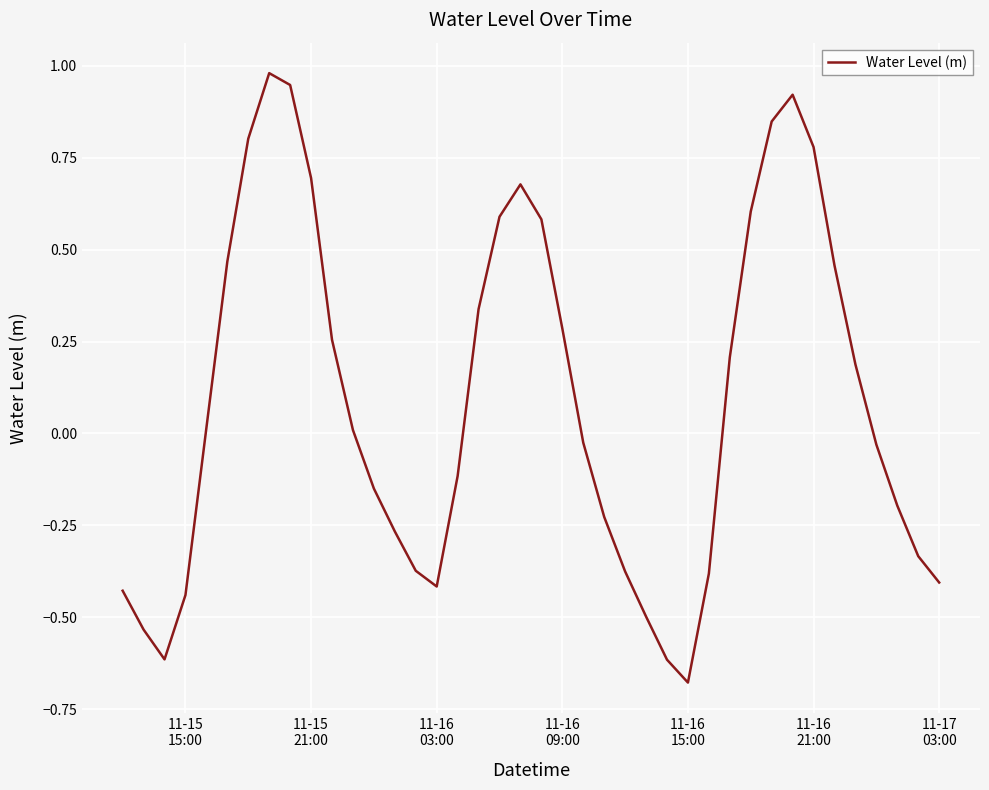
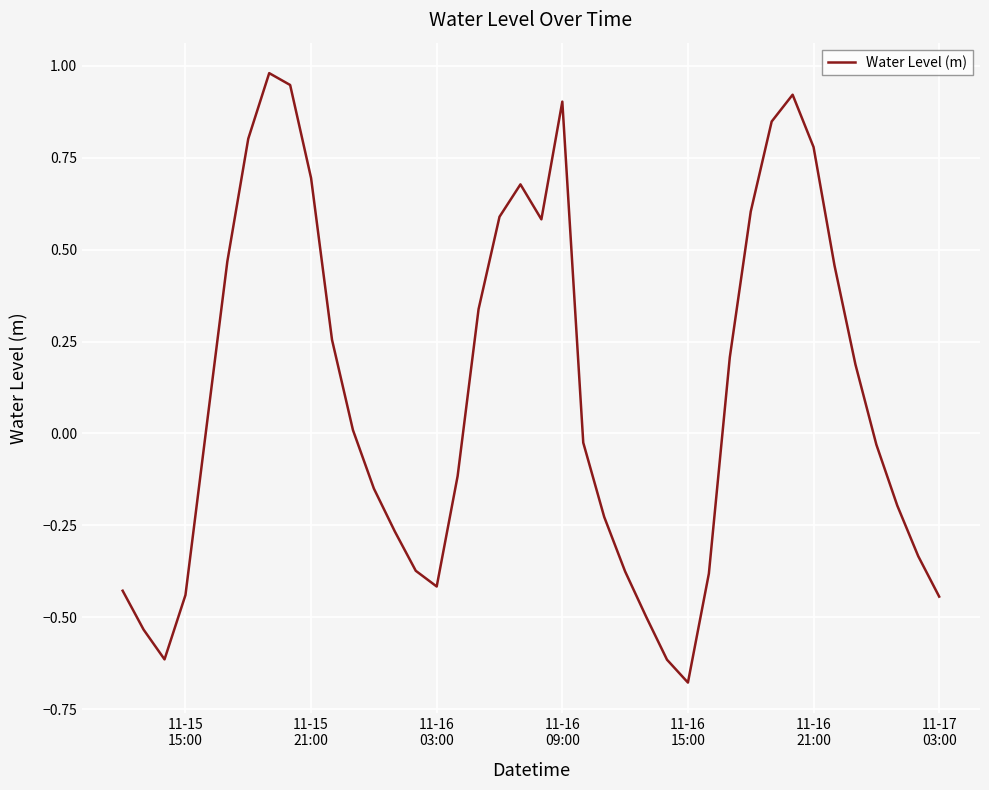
  {
    "11-15 15:00": -0.44,
    "11-15 21:00": 0.69,
    "11-16 03:00": -0.42,
-   "11-16 09:00": 0.29,
+   "11-16 09:00": 0.90,
    "11-16 15:00": -0.68,
    "11-16 21:00": 0.78,
-   "11-17 03:00": -0.41
+   "11-17 03:00": -0.44
  }
